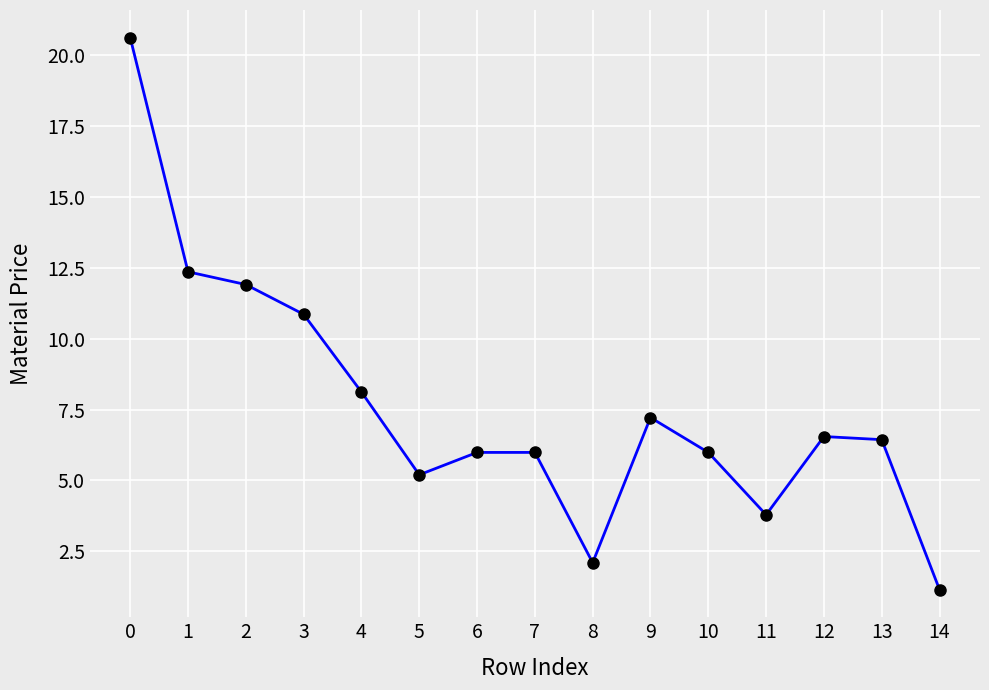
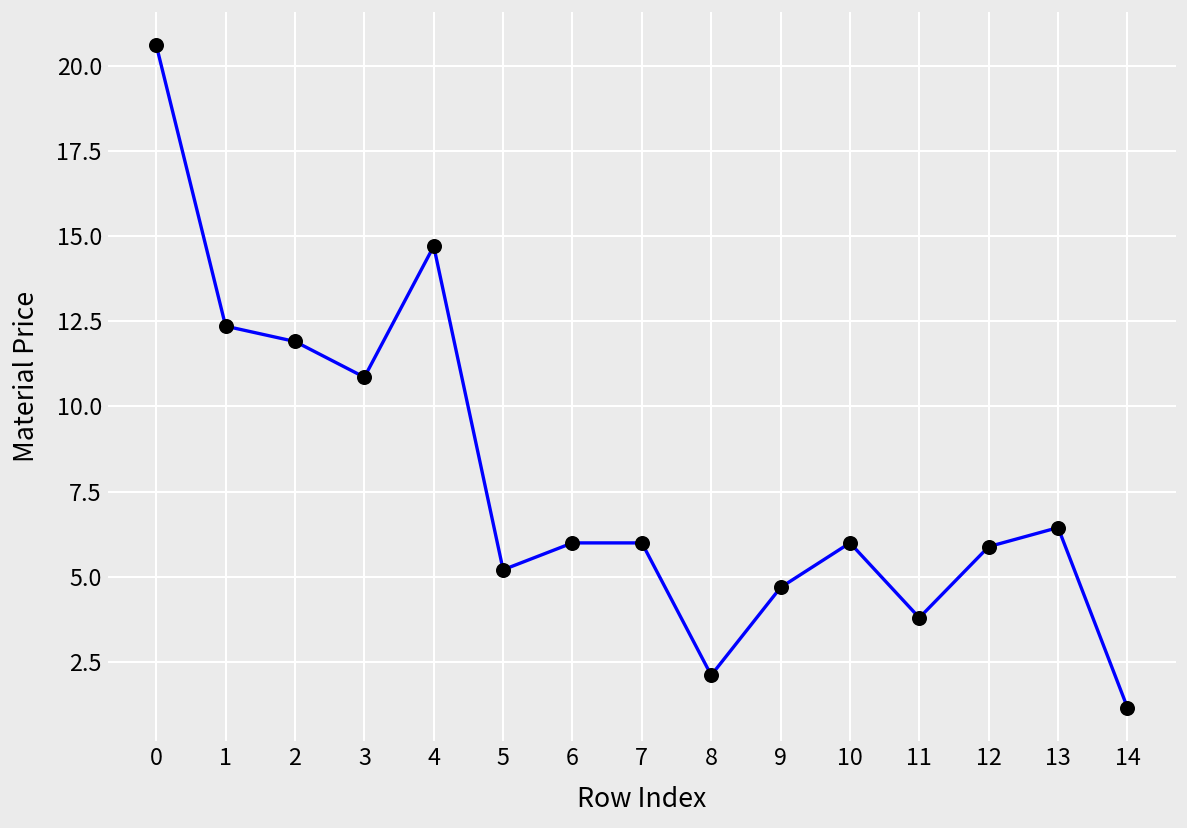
  {
    "0": 20.6,
    "1": 12.4,
    "2": 11.9,
    "3": 10.9,
-   "4": 8.1,
+   "4": 14.7,
    "5": 5.2,
    "6": 6.0,
    "7": 6.0,
    "8": 2.1,
-   "9": 7.2,
+   "9": 4.7,
    "10": 6.0,
    "11": 3.8,
-   "12": 6.6,
+   "12": 5.9,
    "13": 6.4,
    "14": 1.2
  }
